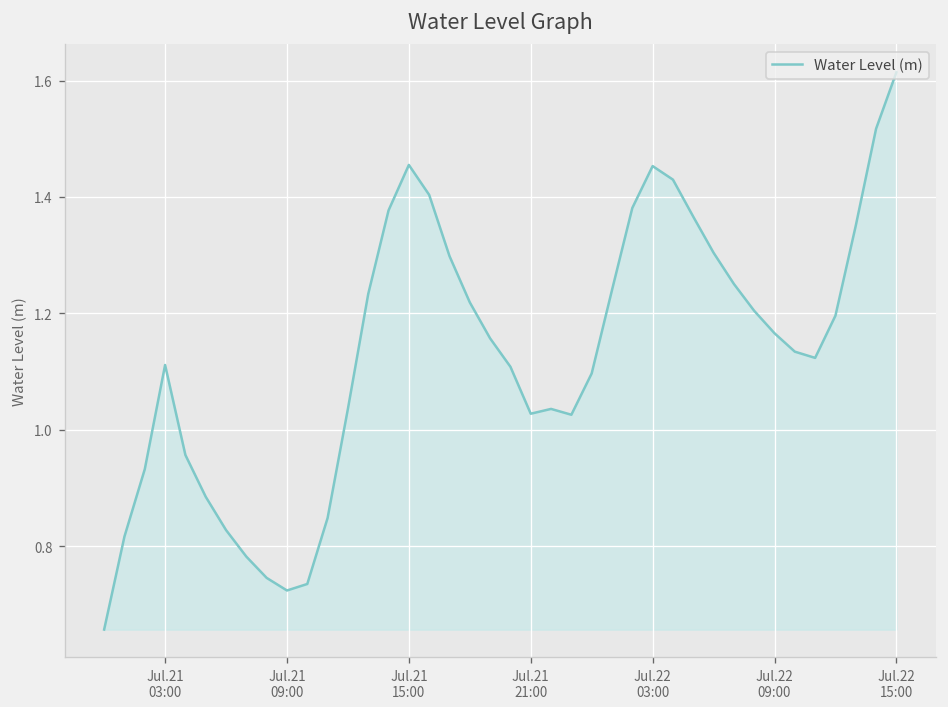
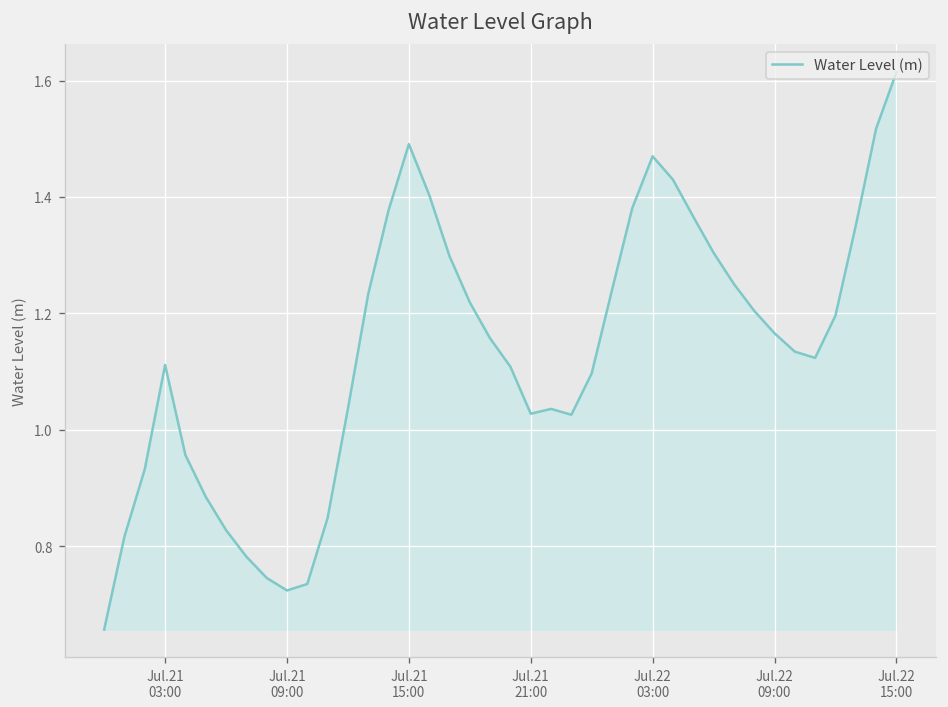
  {
    "Jul.21 03:00": 1.11,
    "Jul.21 09:00": 0.72,
-   "Jul.21 15:00": 1.45,
+   "Jul.21 15:00": 1.49,
    "Jul.21 21:00": 1.03,
-   "Jul.22 03:00": 1.45,
+   "Jul.22 03:00": 1.47,
    "Jul.22 09:00": 1.17
  }
